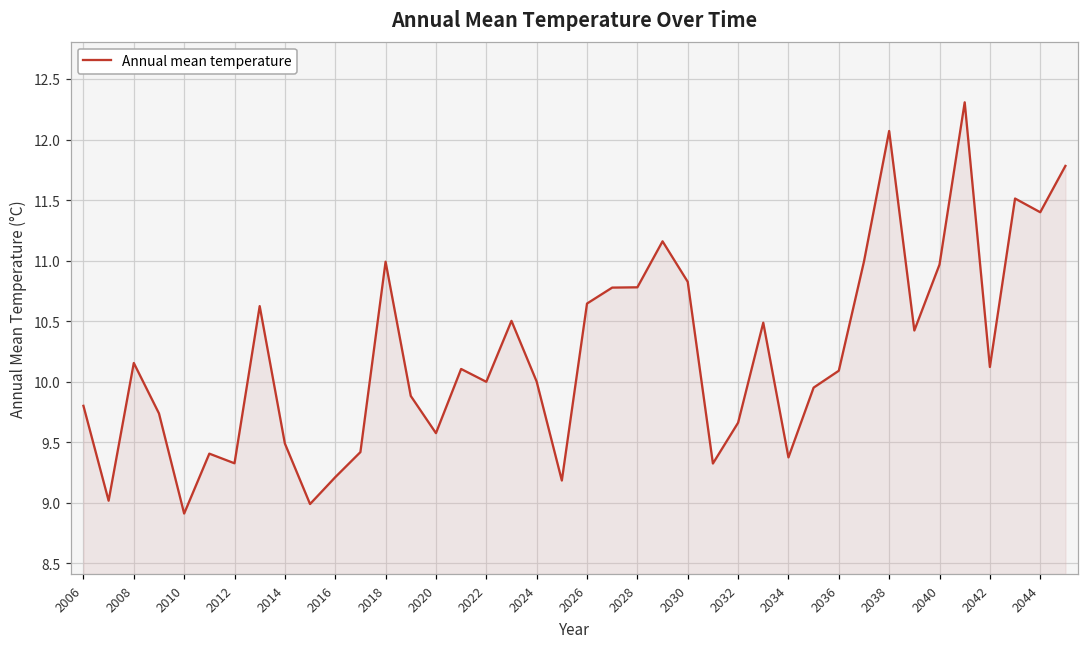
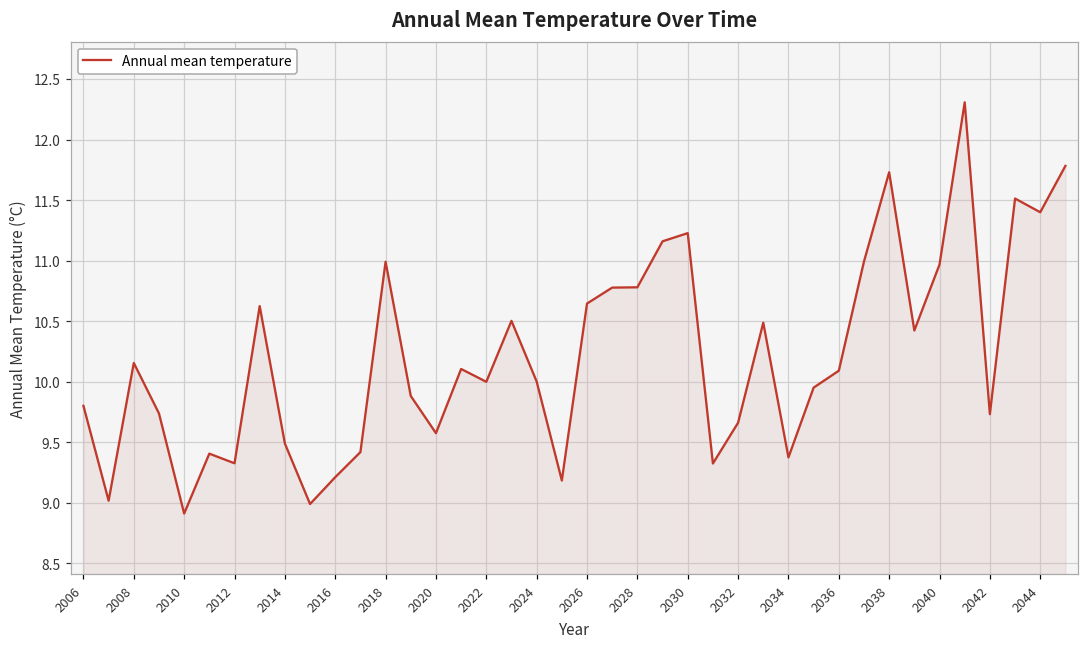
  {
    "2006": 9.80,
    "2008": 10.15,
    "2010": 8.91,
    "2012": 9.33,
    "2014": 9.49,
    "2016": 9.21,
    "2018": 10.99,
    "2020": 9.57,
    "2022": 10.00,
    "2024": 10.00,
    "2026": 10.64,
    "2028": 10.78,
-   "2030": 10.82,
+   "2030": 11.23,
    "2032": 9.66,
    "2034": 9.37,
    "2036": 10.09,
-   "2038": 12.07,
+   "2038": 11.73,
    "2040": 10.97,
-   "2042": 10.12,
+   "2042": 9.73,
    "2044": 11.40
  }
